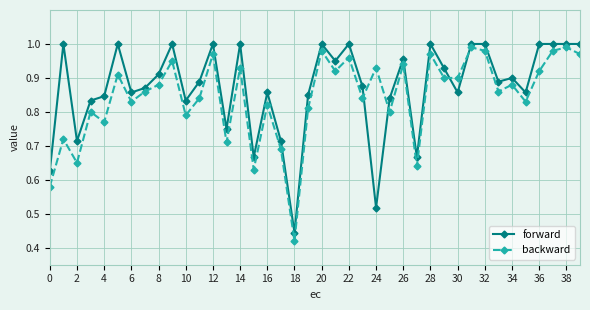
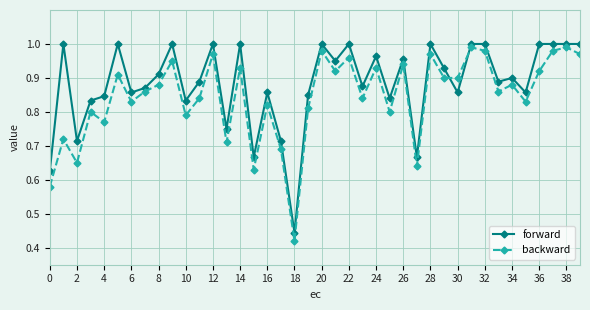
  {
    "forward": {
      "0": 0.63,
      "2": 0.71,
      "4": 0.85,
      "6": 0.86,
      "8": 0.91,
      "10": 0.83,
      "12": 1.00,
      "14": 1.00,
      "16": 0.86,
      "18": 0.44,
      "20": 1.00,
      "22": 1.00,
-     "24": 0.52,
+     "24": 0.96,
      "26": 0.96,
      "28": 1.00,
      "30": 0.86,
      "32": 1.00,
      "34": 0.90,
      "36": 1.00,
      "38": 1.00
    },
    "backward": {
      "0": 0.58,
      "2": 0.65,
      "4": 0.77,
      "6": 0.83,
      "8": 0.88,
      "10": 0.79,
      "12": 0.97,
      "14": 0.93,
      "16": 0.82,
      "18": 0.42,
      "20": 0.98,
      "22": 0.96,
      "24": 0.93,
      "26": 0.94,
      "28": 0.97,
      "30": 0.90,
      "32": 0.98,
      "34": 0.88,
      "36": 0.92,
      "38": 0.99
    }
  }
